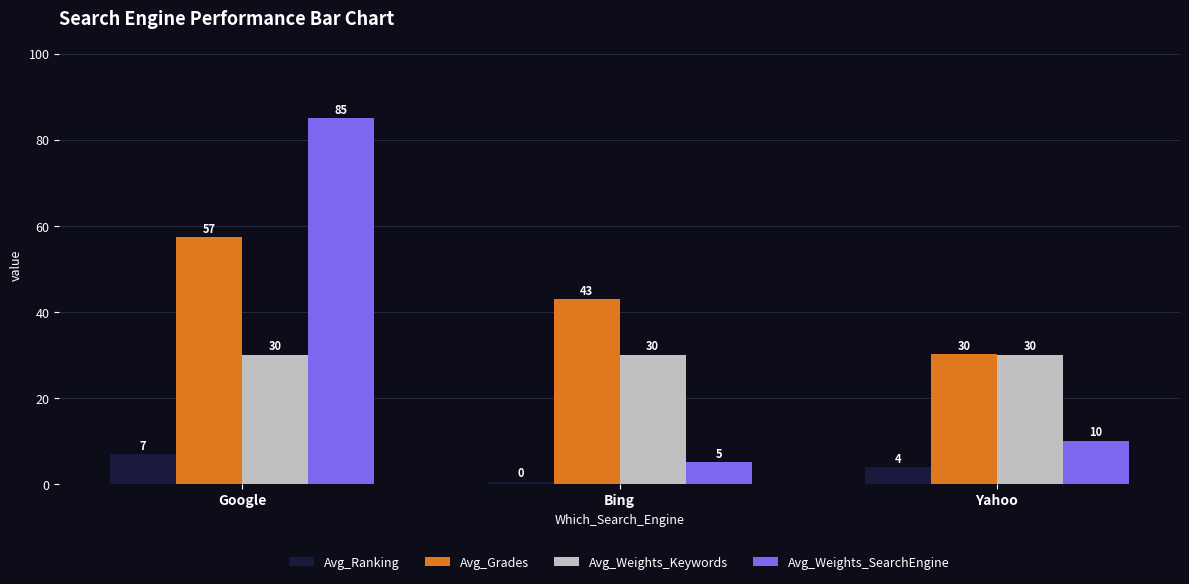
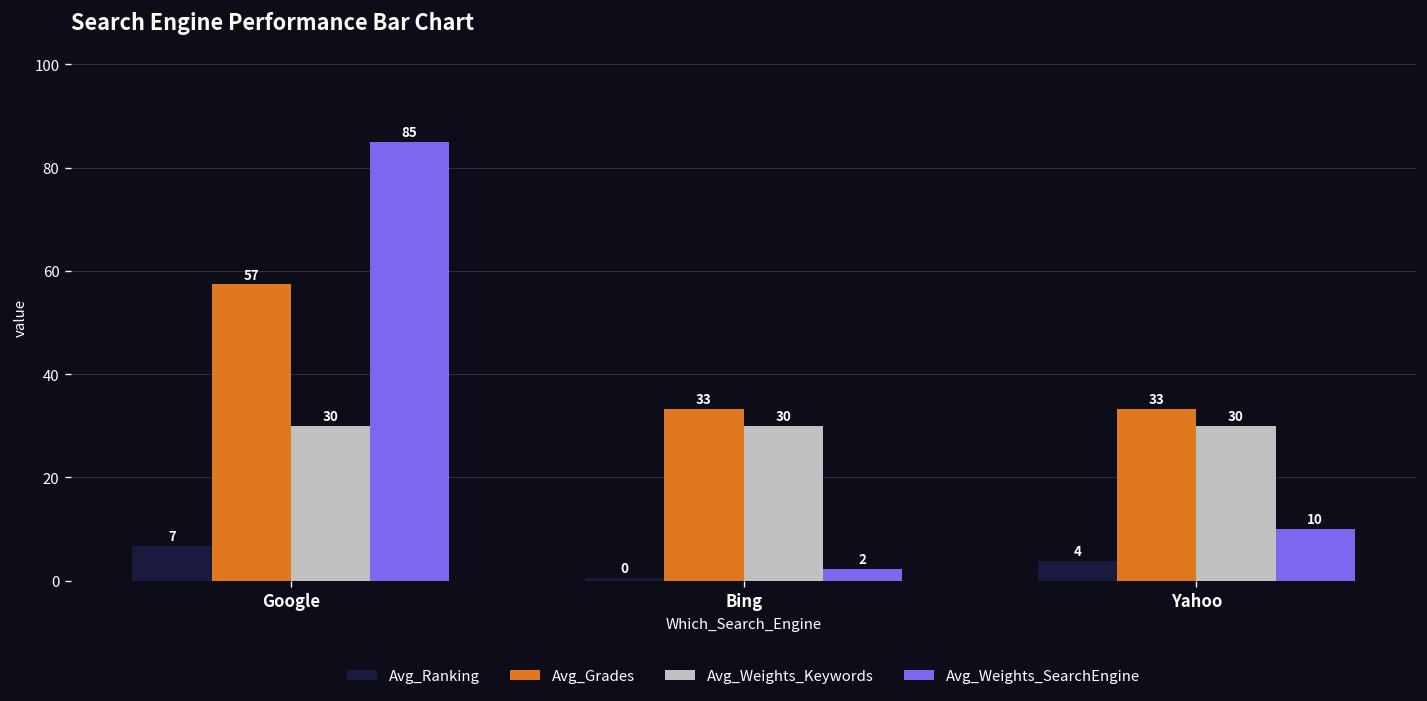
  {
    "Avg_Ranking": {
      "Google": 7,
      "Bing": 0,
      "Yahoo": 4
    },
    "Avg_Grades": {
      "Google": 57,
-     "Bing": 43,
-     "Yahoo": 30
+     "Bing": 33,
+     "Yahoo": 33
    },
    "Avg_Weights_Keywords": {
      "Google": 30,
      "Bing": 30,
      "Yahoo": 30
    },
    "Avg_Weights_SearchEngine": {
      "Google": 85,
-     "Bing": 5,
+     "Bing": 2,
      "Yahoo": 10
    }
  }
